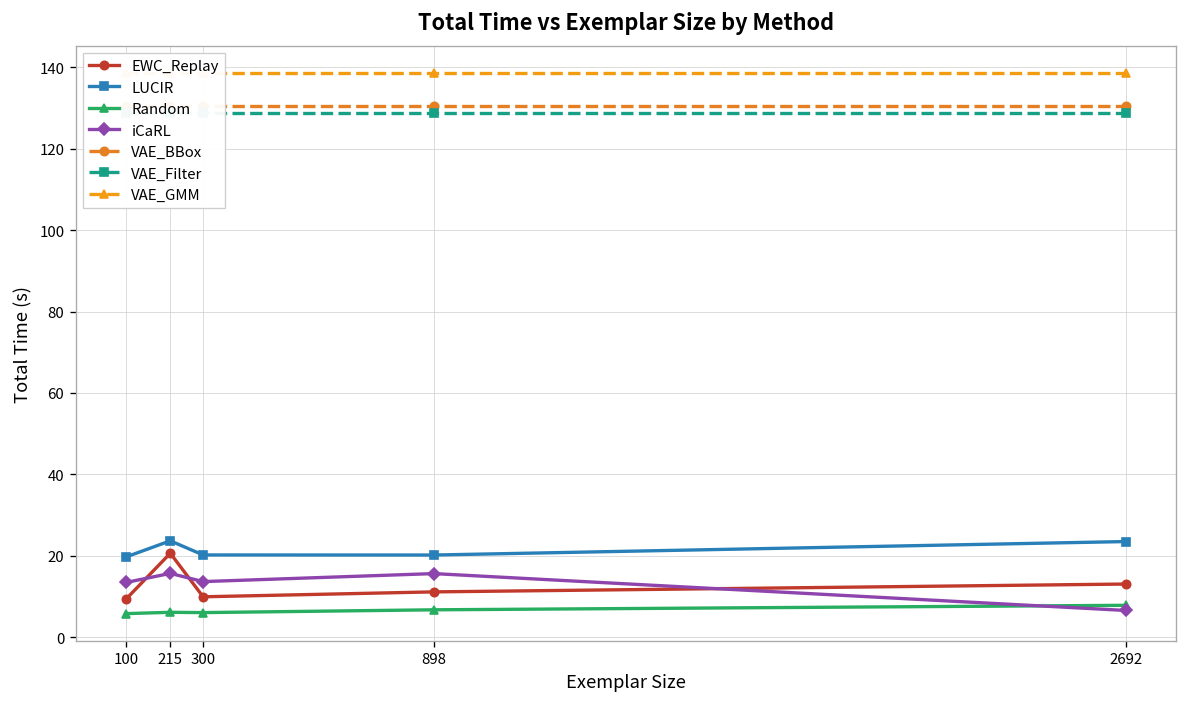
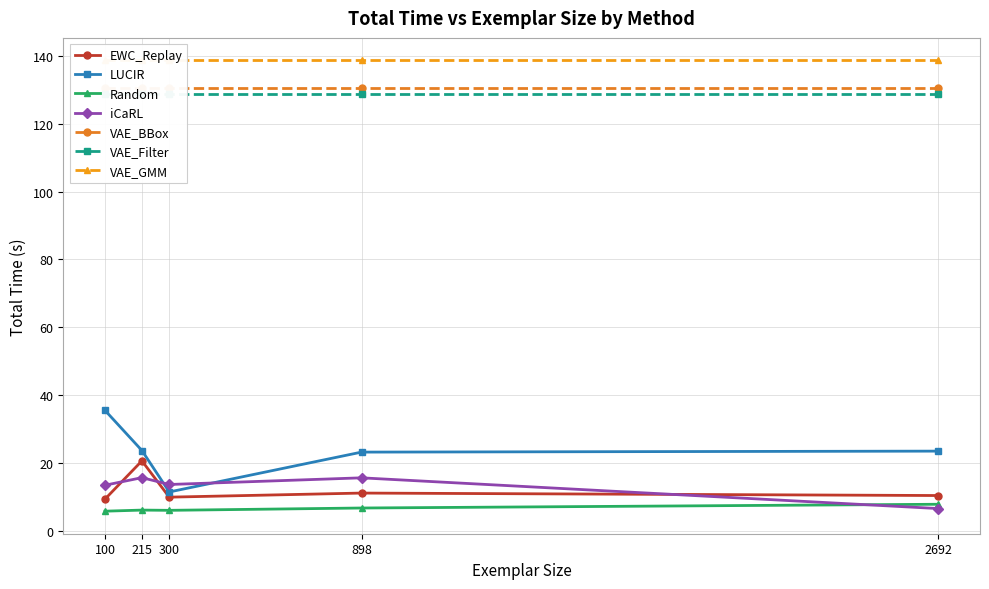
  {
    "EWC_Replay": {
      "100": 9,
      "215": 21,
      "300": 10,
      "898": 11,
-     "2692": 13
+     "2692": 10
    },
    "LUCIR": {
-     "100": 20,
+     "100": 36,
      "215": 24,
-     "300": 20,
-     "898": 20,
+     "300": 11,
+     "898": 23,
      "2692": 23
    },
    "iCaRL": {
      "100": 13,
      "215": 16,
      "300": 14,
      "898": 16,
      "2692": 7
    }
  }
